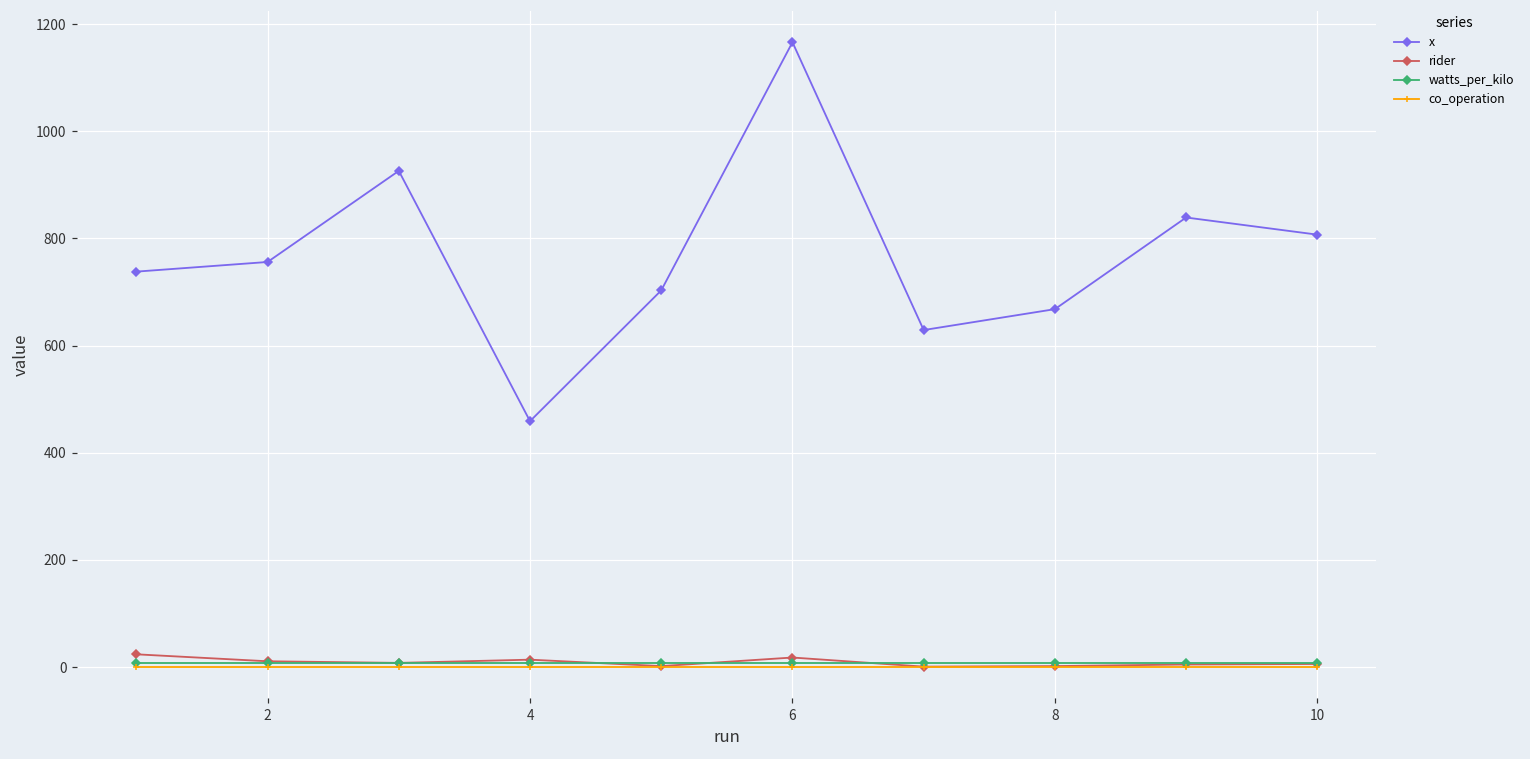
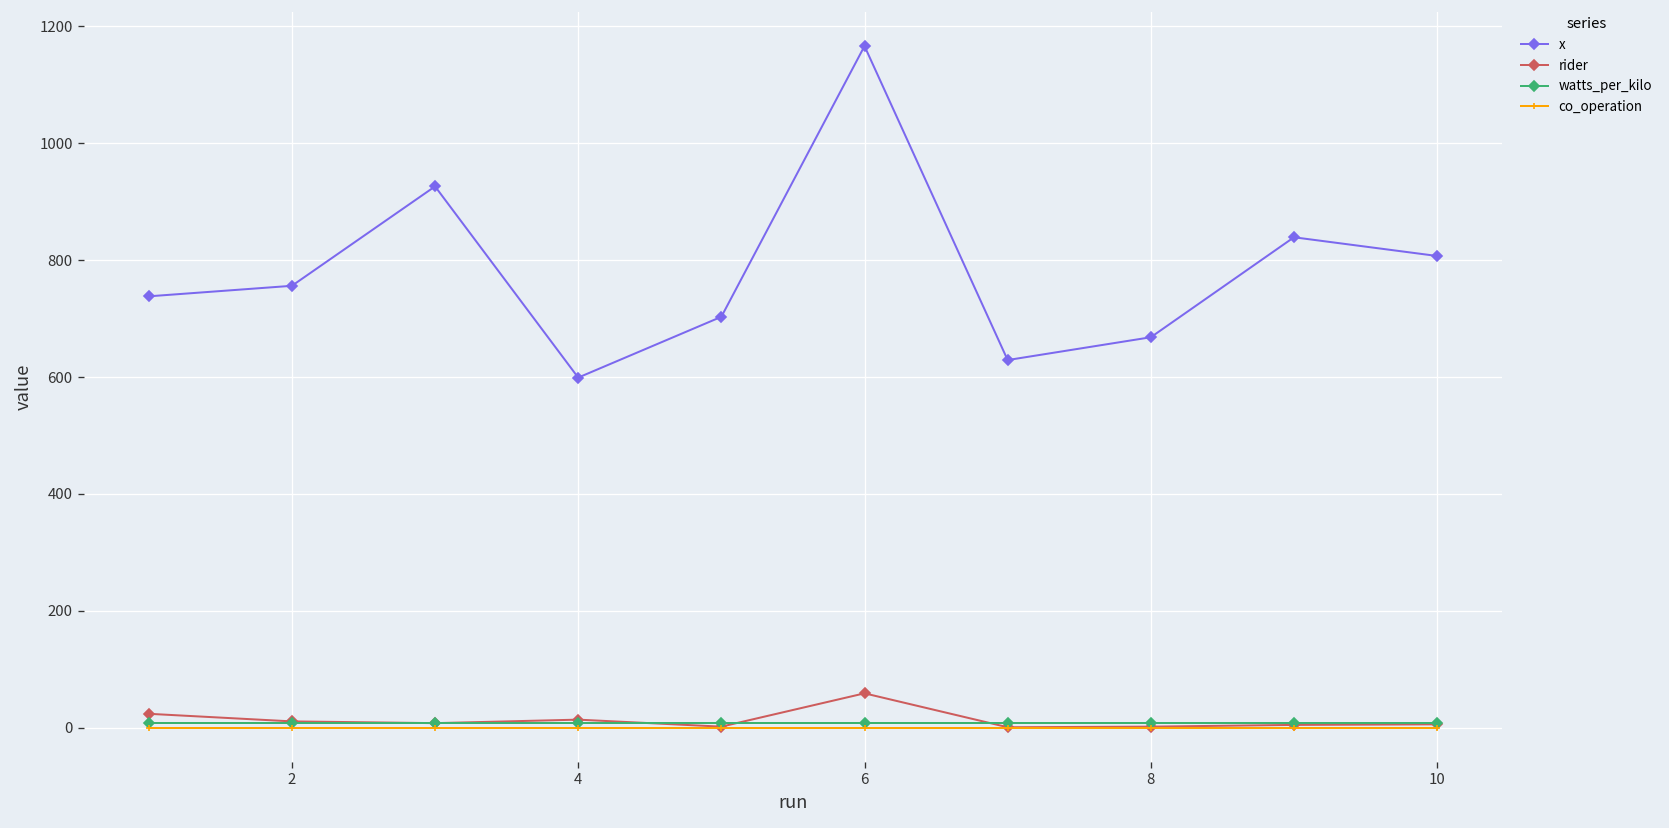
  {
    "x": {
      "2": 760,
-     "4": 460,
+     "4": 600,
      "6": 1170,
      "8": 670,
      "10": 810
    },
    "rider": {
      "4": 10,
-     "6": 20
+     "6": 60
    },
    "watts_per_kilo": {
      "4": 10,
      "6": 10,
      "8": 10
    },
    "co_operation": {
      "2": 0,
      "4": 0,
      "6": 0,
      "10": 0
    }
  }
